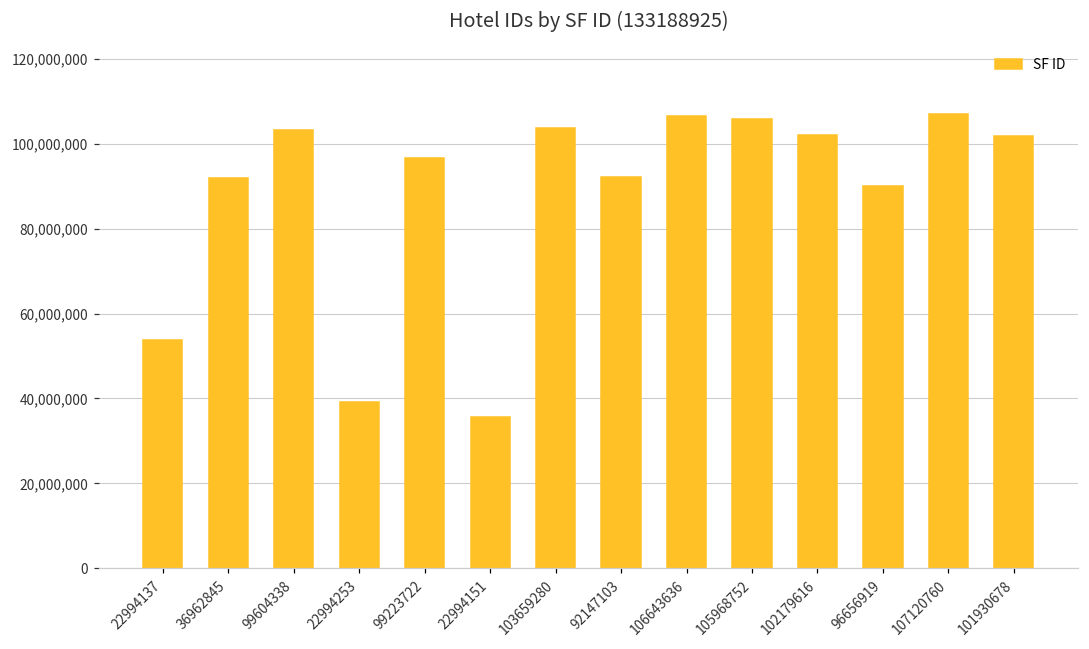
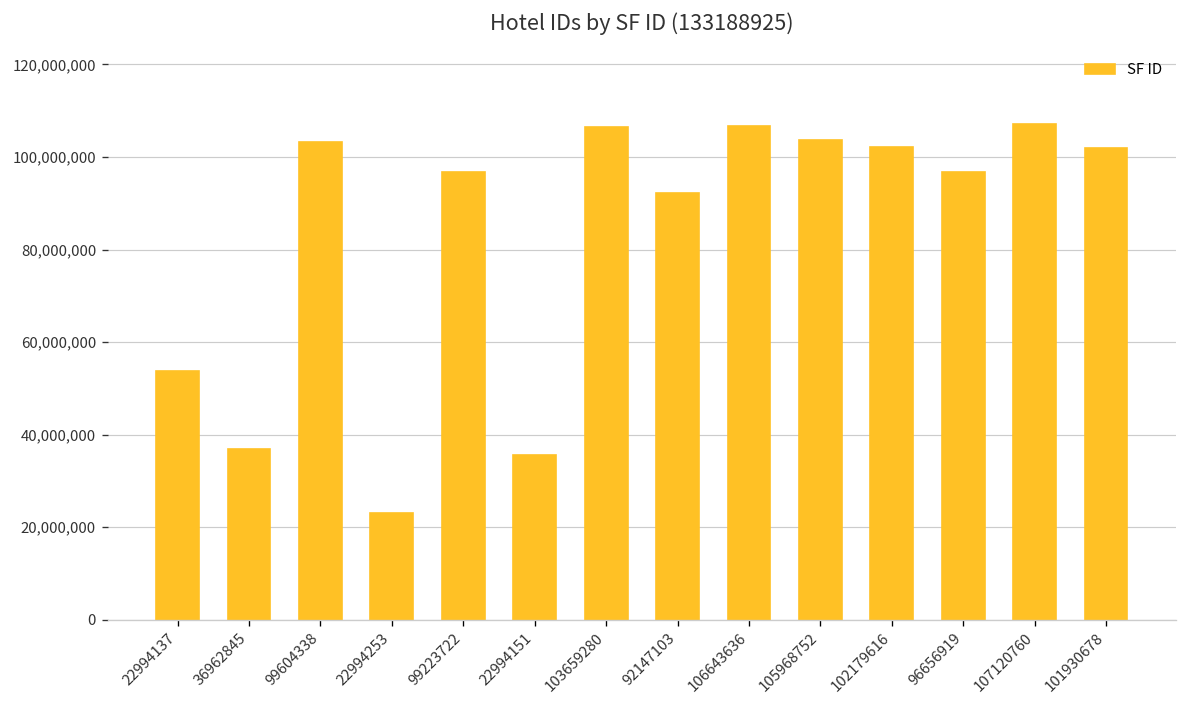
  {
    "22994137": "54,000,000",
-   "36962845": "92,000,000",
+   "36962845": "37,000,000",
    "99604338": "103,000,000",
-   "22994253": "39,000,000",
+   "22994253": "23,000,000",
    "99223722": "97,000,000",
    "22994151": "36,000,000",
-   "103659280": "104,000,000",
+   "103659280": "106,000,000",
    "92147103": "92,000,000",
    "106643636": "107,000,000",
-   "105968752": "106,000,000",
+   "105968752": "104,000,000",
    "102179616": "102,000,000",
-   "96656919": "90,000,000",
+   "96656919": "97,000,000",
    "107120760": "107,000,000",
    "101930678": "102,000,000"
  }
